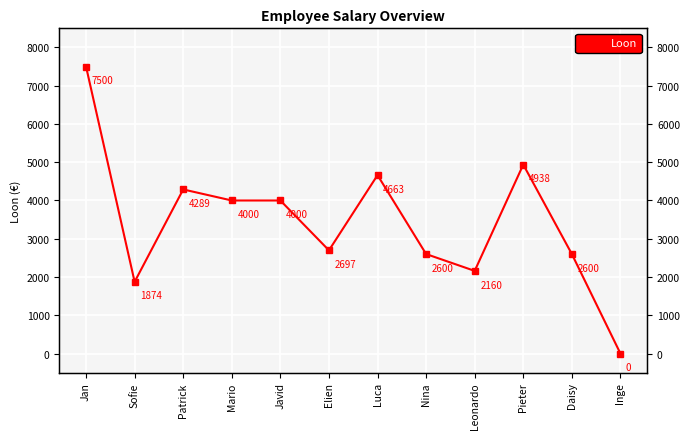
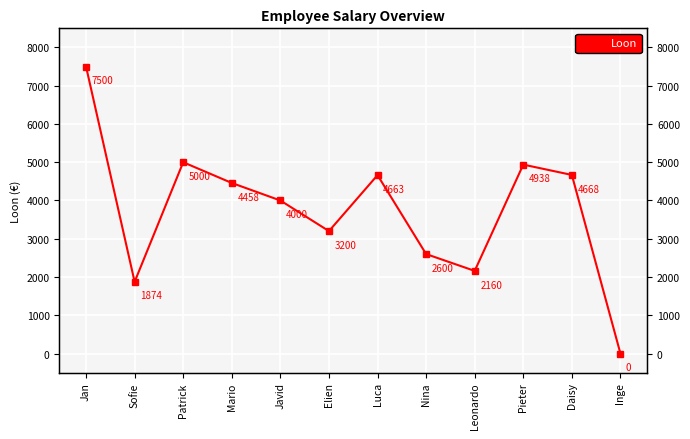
  {
    "Jan": 7500,
    "Sofie": 1874,
-   "Patrick": 4289,
-   "Mario": 4000,
+   "Patrick": 5000,
+   "Mario": 4458,
    "Javid": 4000,
-   "Elien": 2697,
+   "Elien": 3200,
    "Luca": 4663,
    "Nina": 2600,
    "Leonardo": 2160,
    "Pieter": 4938,
-   "Daisy": 2600,
+   "Daisy": 4668,
    "Inge": 0
  }
